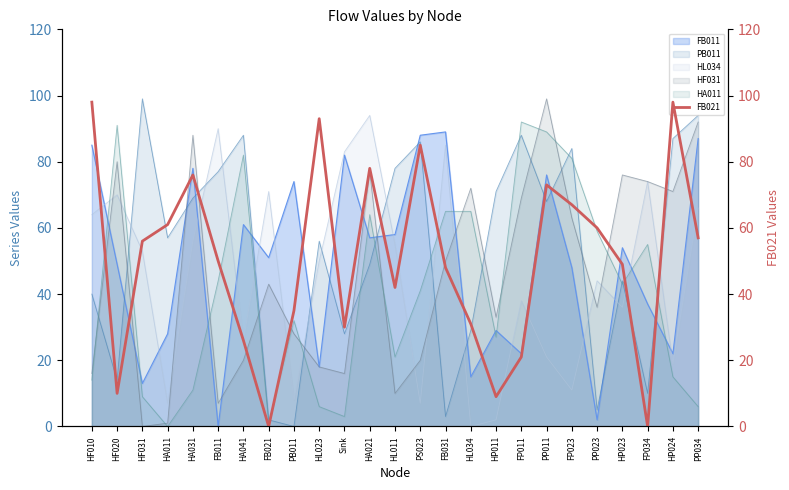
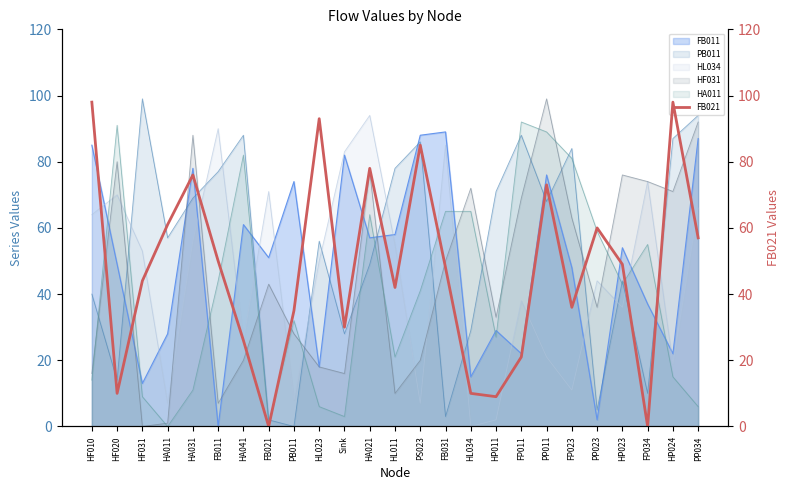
  {
    "FB021": {
      "HF010": 98,
      "HF020": 10,
-     "HF031": 56,
+     "HF031": 44,
      "HA011": 61,
      "HA031": 76,
      "FB011": 50,
      "HA041": 26,
      "FB021": 0,
      "PB011": 35,
      "HL023": 93,
      "Sink": 30,
      "HA021": 78,
      "HL011": 42,
      "PS023": 85,
      "FB031": 48,
-     "HL034": 31,
+     "HL034": 10,
      "HP011": 9,
      "FP011": 21,
      "PP011": 73,
-     "FP023": 67,
+     "FP023": 36,
      "PP023": 60,
      "HP023": 49,
      "FP034": 0,
      "PP034": 57
    }
  }
